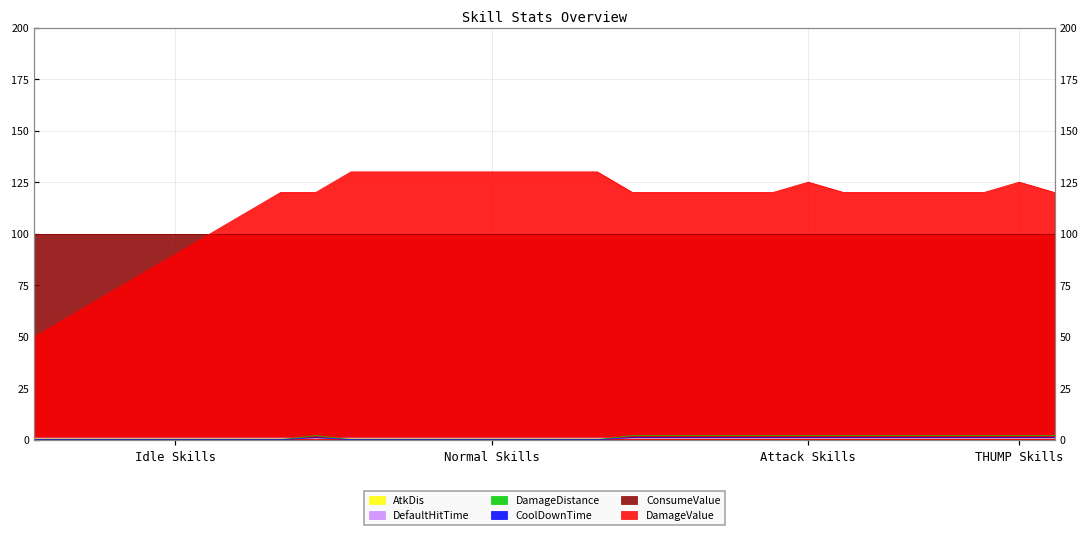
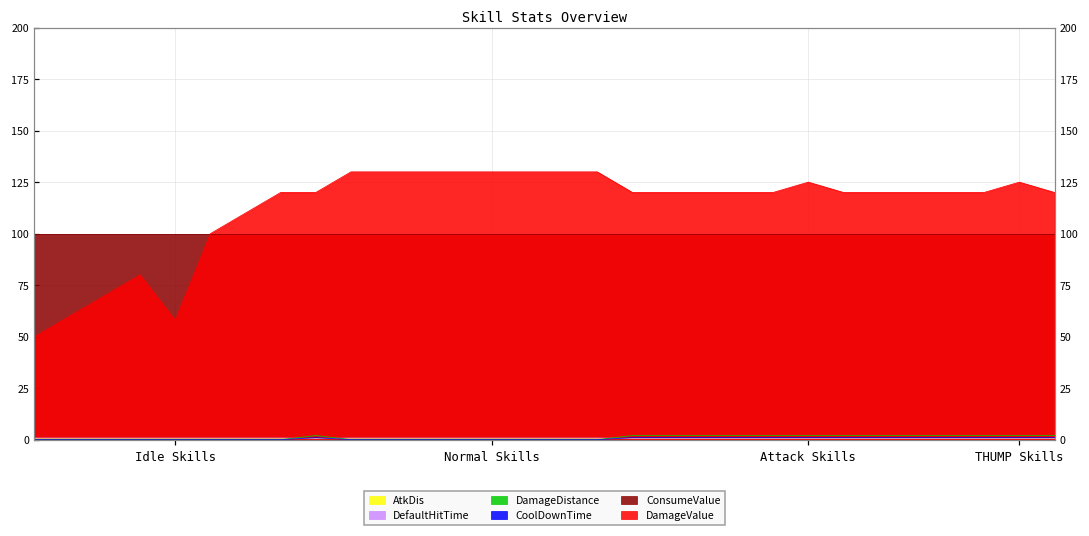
  {
    "ConsumeValue": {
      "Idle Skills": 100,
      "Normal Skills": 100,
      "Attack Skills": 100,
      "THUMP Skills": 100
    },
    "DamageValue": {
-     "Idle Skills": 90,
+     "Idle Skills": 58,
      "Normal Skills": 130,
      "Attack Skills": 125,
      "THUMP Skills": 125
    }
  }
